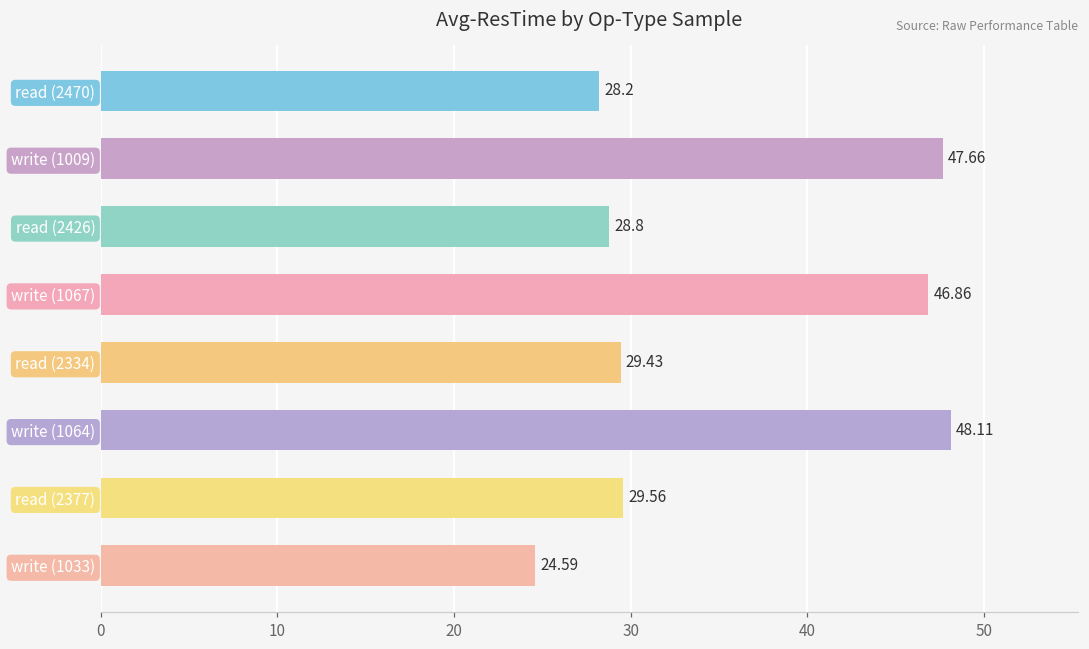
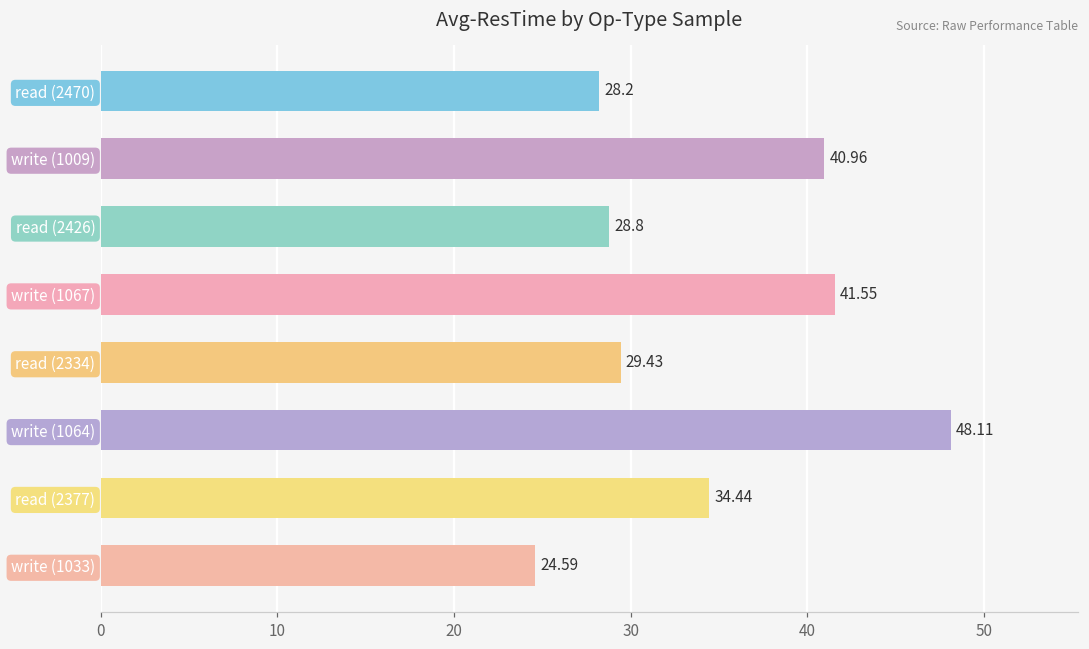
  {
    "read (2470)": 28.2,
-   "write (1009)": 47.66,
+   "write (1009)": 40.96,
    "read (2426)": 28.8,
-   "write (1067)": 46.86,
+   "write (1067)": 41.55,
    "read (2334)": 29.43,
    "write (1064)": 48.11,
-   "read (2377)": 29.56,
+   "read (2377)": 34.44,
    "write (1033)": 24.59
  }
